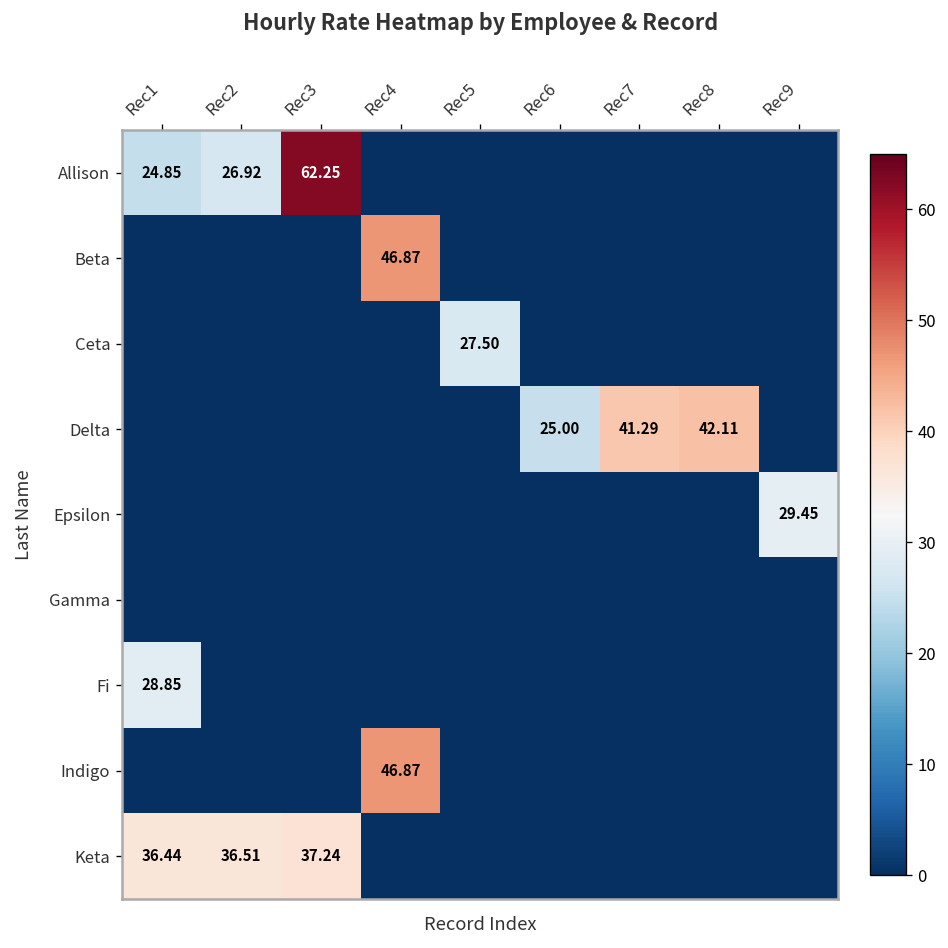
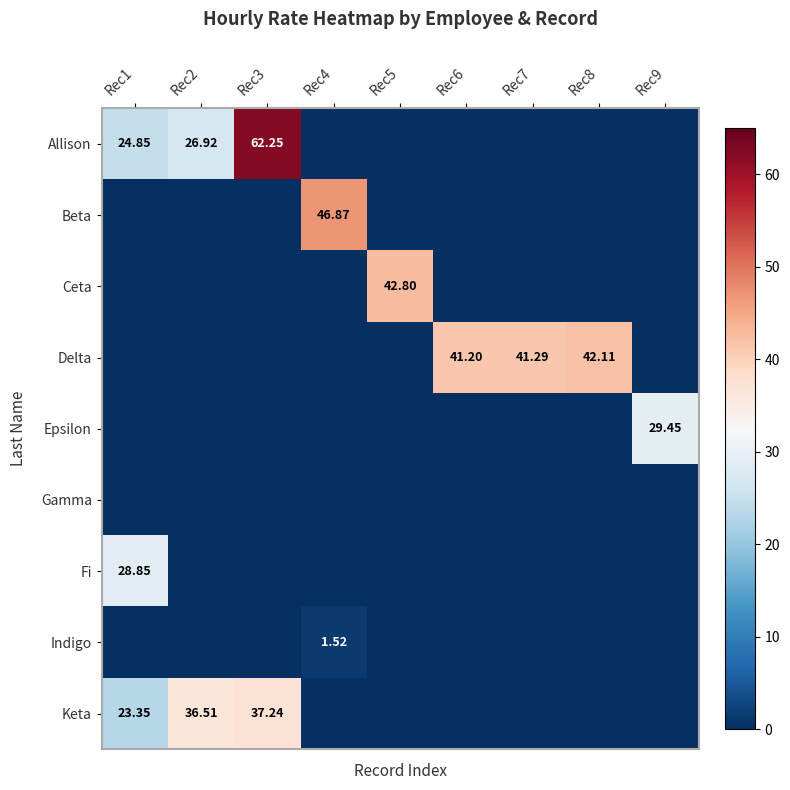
  {
    "Allison": {
      "Rec1": 24.85,
      "Rec2": 26.92,
      "Rec3": 62.25
    },
    "Beta": {
      "Rec4": 46.87
    },
    "Ceta": {
-     "Rec5": 27.50
+     "Rec5": 42.80
    },
    "Delta": {
-     "Rec6": 25.00,
+     "Rec6": 41.20,
      "Rec7": 41.29,
      "Rec8": 42.11
    },
    "Epsilon": {
      "Rec9": 29.45
    },
    "Fi": {
      "Rec1": 28.85
    },
    "Indigo": {
-     "Rec4": 46.87
+     "Rec4": 1.52
    },
    "Keta": {
-     "Rec1": 36.44,
+     "Rec1": 23.35,
      "Rec2": 36.51,
      "Rec3": 37.24
    }
  }
